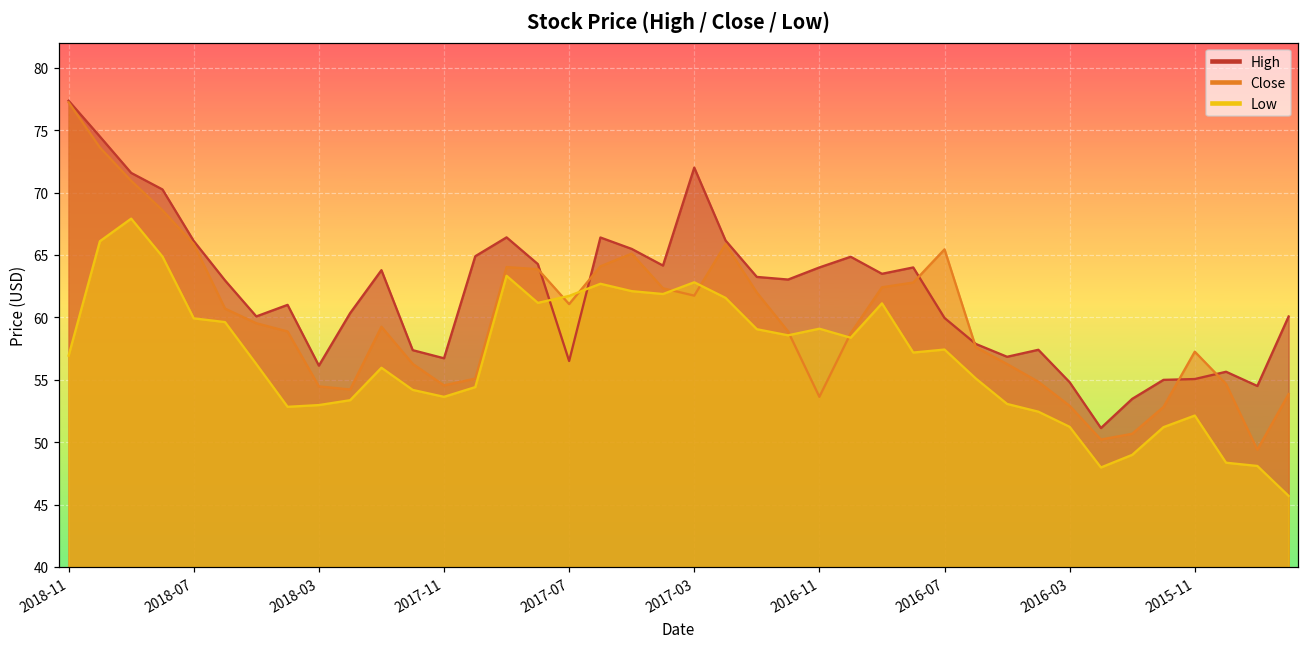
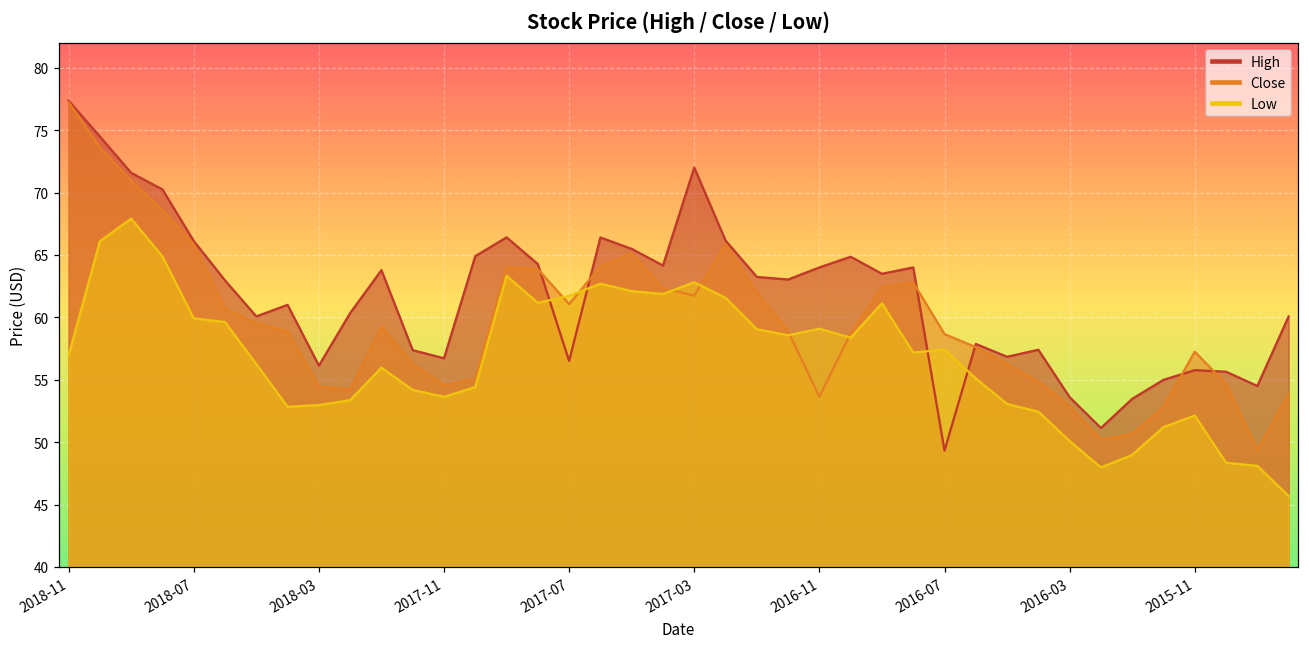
  {
    "High": {
      "2018-07": 66.1,
      "2018-03": 56.1,
      "2017-11": 56.7,
      "2017-07": 56.5,
      "2017-03": 72.0,
      "2016-11": 64.0,
-     "2016-07": 60.0,
-     "2016-03": 54.8,
-     "2015-11": 55.1
+     "2016-07": 49.3,
+     "2016-03": 53.6,
+     "2015-11": 55.8
    },
    "Close": {
      "2018-07": 65.9,
      "2018-03": 54.5,
      "2017-11": 54.6,
      "2017-07": 61.1,
      "2017-03": 61.7,
      "2016-11": 53.6,
-     "2016-07": 65.5,
+     "2016-07": 58.7,
      "2016-03": 52.9,
      "2015-11": 57.3
    },
    "Low": {
      "2018-11": 56.9,
      "2018-07": 59.9,
      "2018-03": 53.0,
      "2017-11": 53.6,
      "2017-07": 61.7,
      "2017-03": 62.8,
      "2016-11": 59.1,
      "2016-07": 57.4,
-     "2016-03": 51.2,
+     "2016-03": 50.1,
      "2015-11": 52.1
    }
  }
